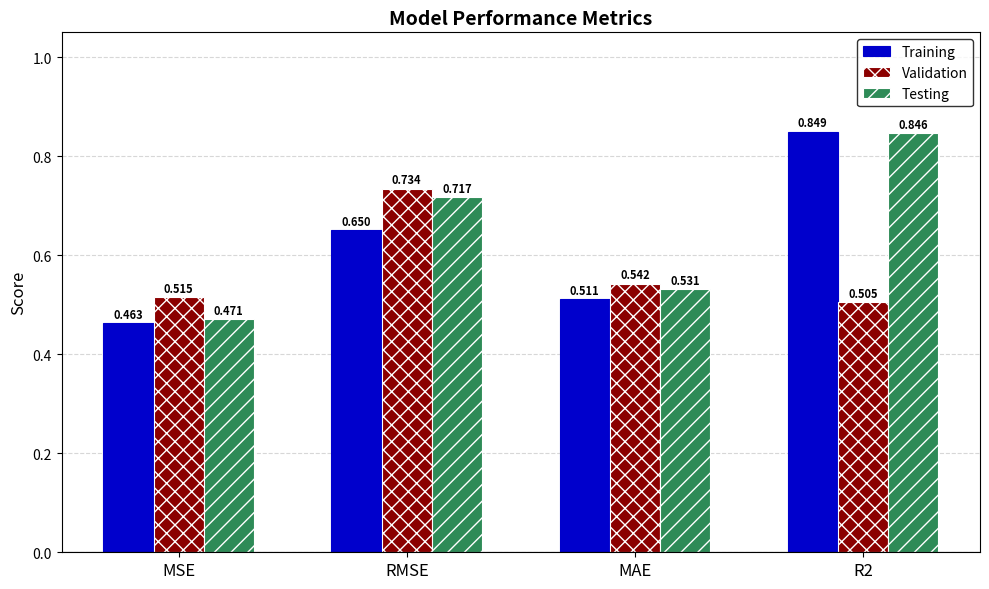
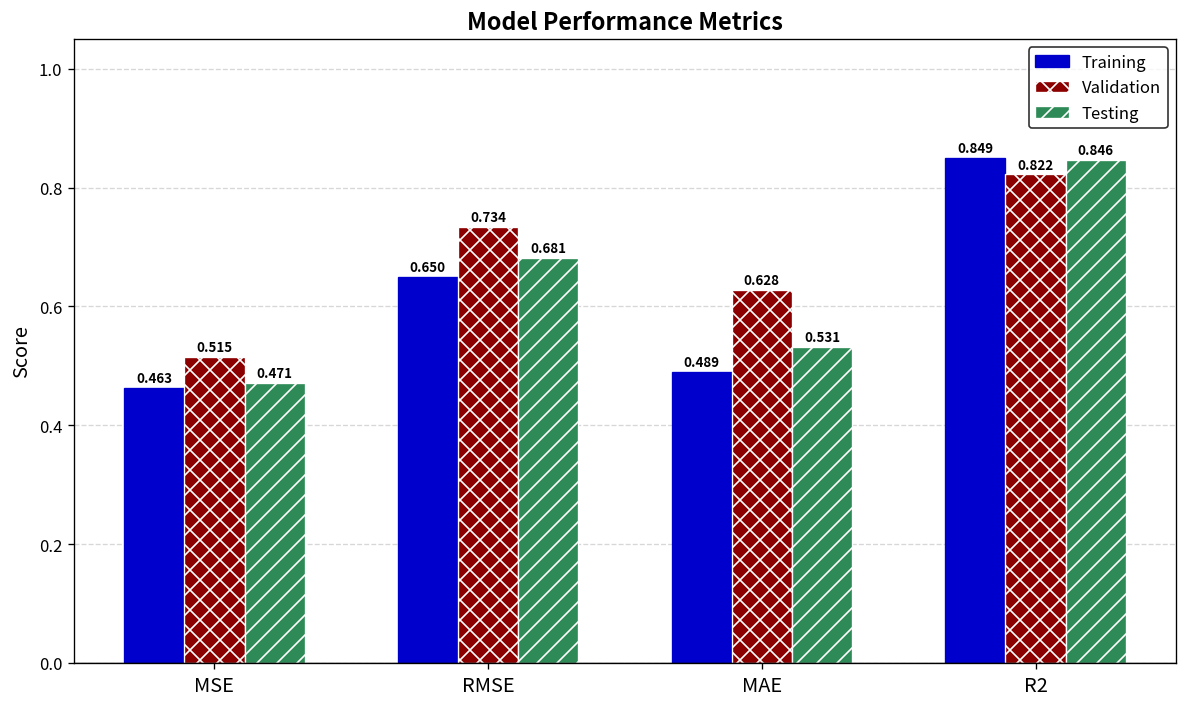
  {
    "Training": {
      "MSE": 0.463,
      "RMSE": 0.650,
-     "MAE": 0.511,
+     "MAE": 0.489,
      "R2": 0.849
    },
    "Validation": {
      "MSE": 0.515,
      "RMSE": 0.734,
-     "MAE": 0.542,
-     "R2": 0.505
+     "MAE": 0.628,
+     "R2": 0.822
    },
    "Testing": {
      "MSE": 0.471,
-     "RMSE": 0.717,
+     "RMSE": 0.681,
      "MAE": 0.531,
      "R2": 0.846
    }
  }
